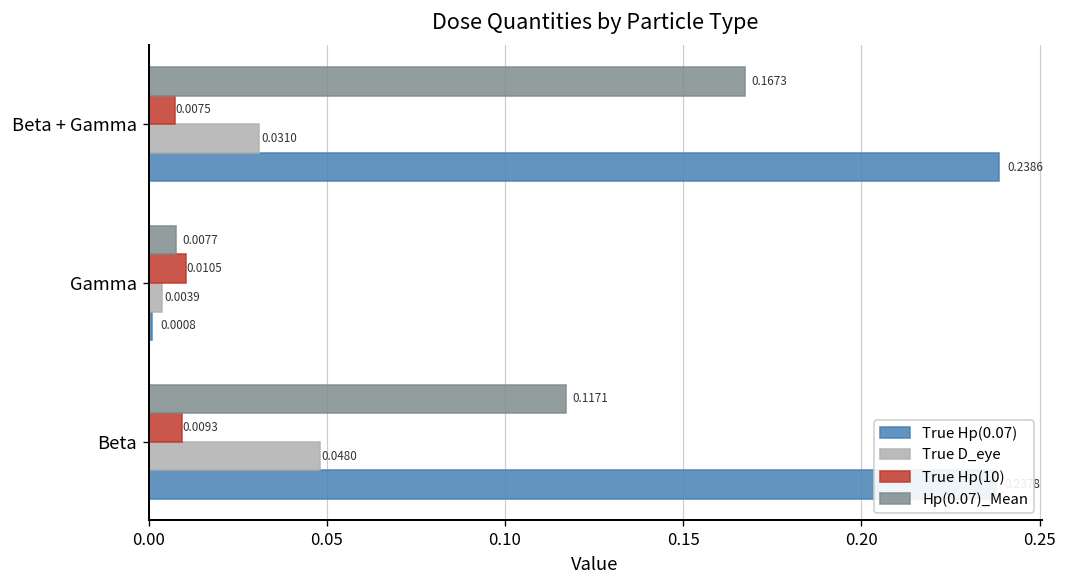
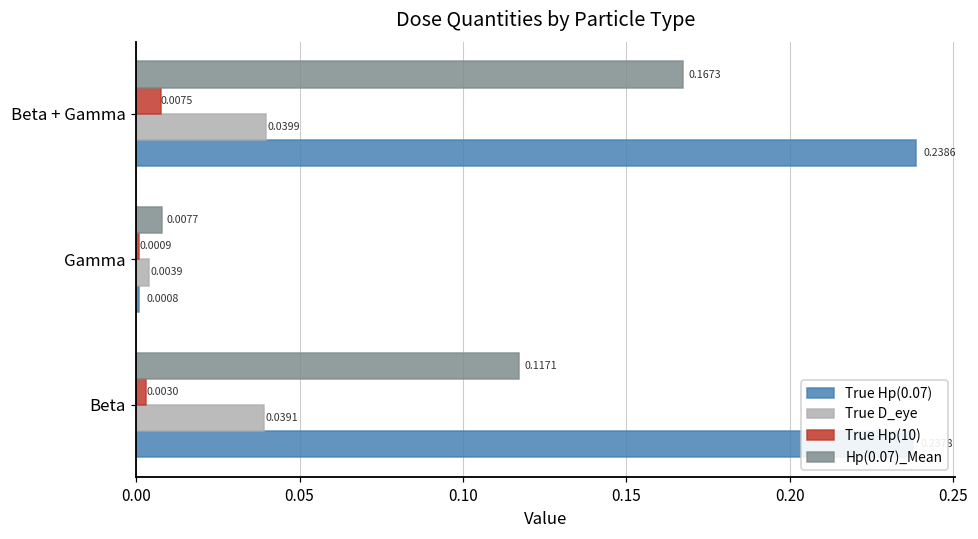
  {
    "True Hp(0.07)": {
      "Beta + Gamma": 0.2386,
      "Gamma": 0.0008
    },
    "True D_eye": {
-     "Beta + Gamma": 0.0310,
+     "Beta + Gamma": 0.0399,
      "Gamma": 0.0039,
-     "Beta": 0.0480
+     "Beta": 0.0391
    },
    "True Hp(10)": {
      "Beta + Gamma": 0.0075,
-     "Gamma": 0.0105,
-     "Beta": 0.0093
+     "Gamma": 0.0009,
+     "Beta": 0.0030
    },
    "Hp(0.07)_Mean": {
      "Beta + Gamma": 0.1673,
      "Gamma": 0.0077,
      "Beta": 0.1171
    }
  }
